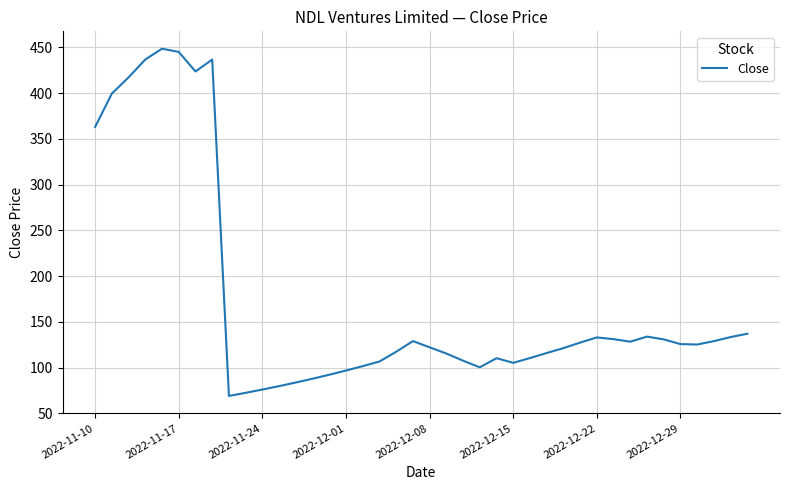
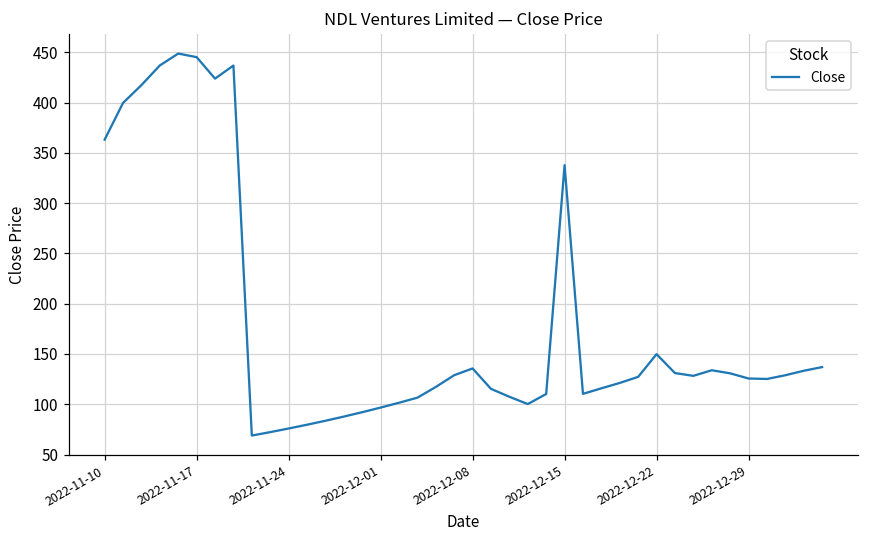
  {
    "2022-11-10": 360,
    "2022-11-17": 450,
    "2022-11-24": 80,
    "2022-12-01": 100,
-   "2022-12-08": 120,
-   "2022-12-15": 110,
-   "2022-12-22": 130,
+   "2022-12-08": 140,
+   "2022-12-15": 340,
+   "2022-12-22": 150,
    "2022-12-29": 130
  }
